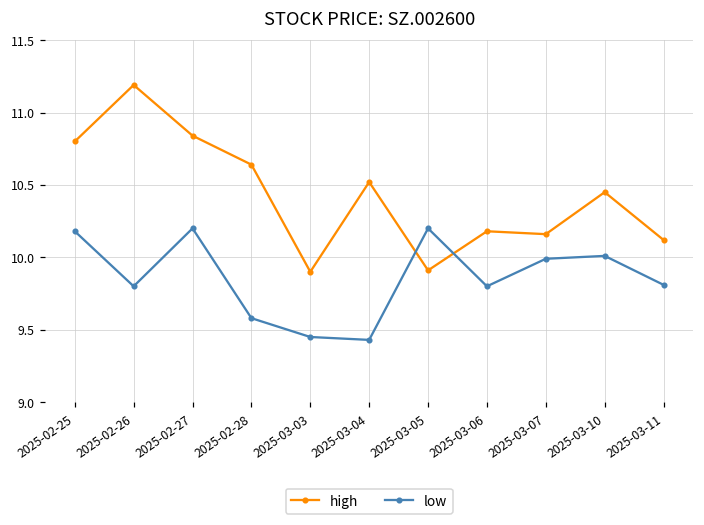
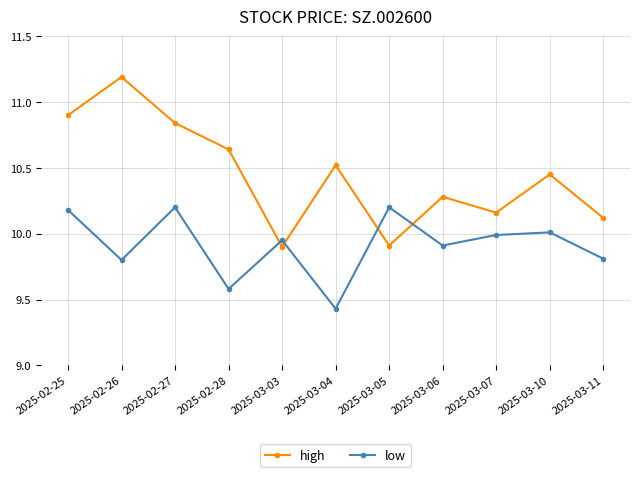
  {
    "high": {
-     "2025-02-25": 10.8,
+     "2025-02-25": 10.9,
      "2025-02-26": 11.19,
      "2025-02-27": 10.84,
      "2025-02-28": 10.64,
      "2025-03-03": 9.90,
      "2025-03-04": 10.52,
      "2025-03-05": 9.91,
-     "2025-03-06": 10.18,
+     "2025-03-06": 10.28,
      "2025-03-07": 10.16,
      "2025-03-10": 10.45,
      "2025-03-11": 10.12
    },
    "low": {
      "2025-02-25": 10.18,
      "2025-02-26": 9.80,
      "2025-02-27": 10.20,
      "2025-02-28": 9.58,
-     "2025-03-03": 9.45,
+     "2025-03-03": 9.95,
      "2025-03-04": 9.43,
      "2025-03-05": 10.20,
-     "2025-03-06": 9.80,
+     "2025-03-06": 9.91,
      "2025-03-07": 9.99,
      "2025-03-10": 10.01,
      "2025-03-11": 9.81
    }
  }
